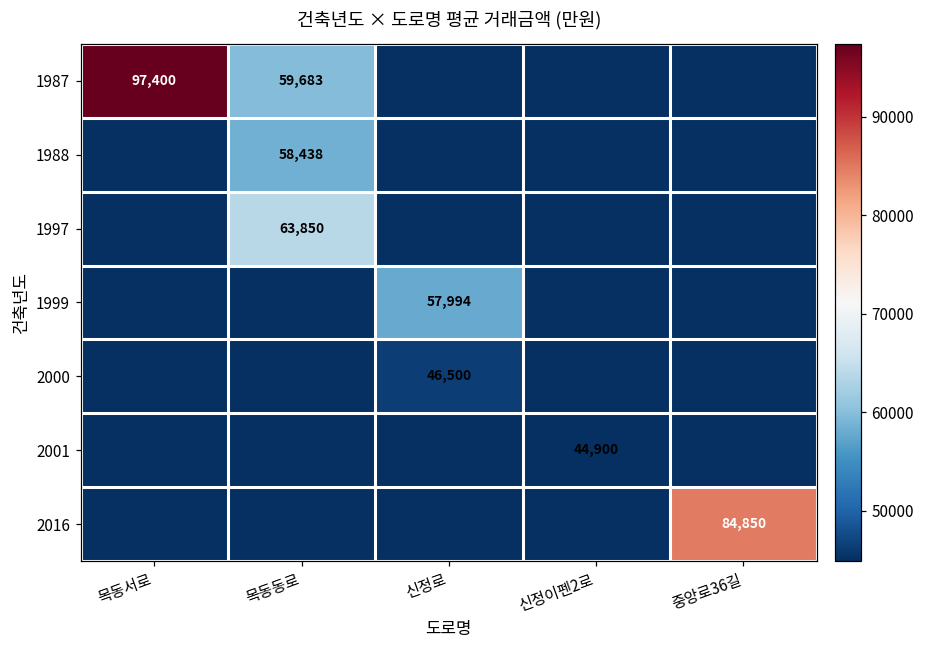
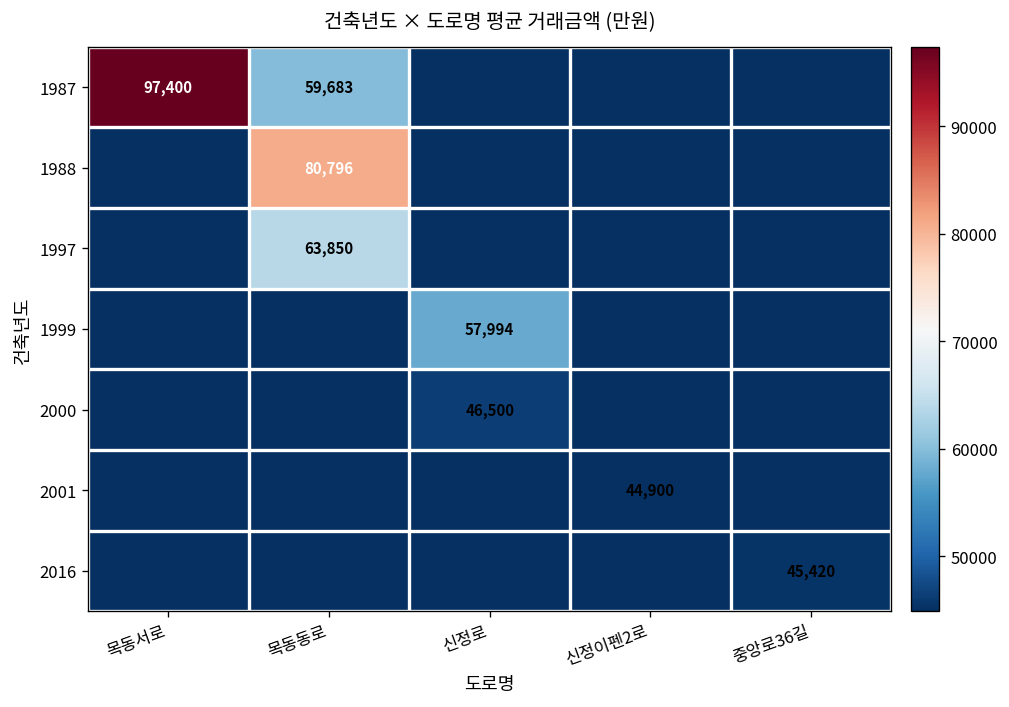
  {
    "1987": {
      "목동서로": "97,400",
      "목동동로": "59,683"
    },
    "1988": {
-     "목동동로": "58,438"
+     "목동동로": "80,796"
    },
    "1997": {
      "목동동로": "63,850"
    },
    "1999": {
      "신정로": "57,994"
    },
    "2000": {
      "신정로": "46,500"
    },
    "2001": {
      "신정이펜2로": "44,900"
    },
    "2016": {
-     "중앙로36길": "84,850"
+     "중앙로36길": "45,420"
    }
  }
